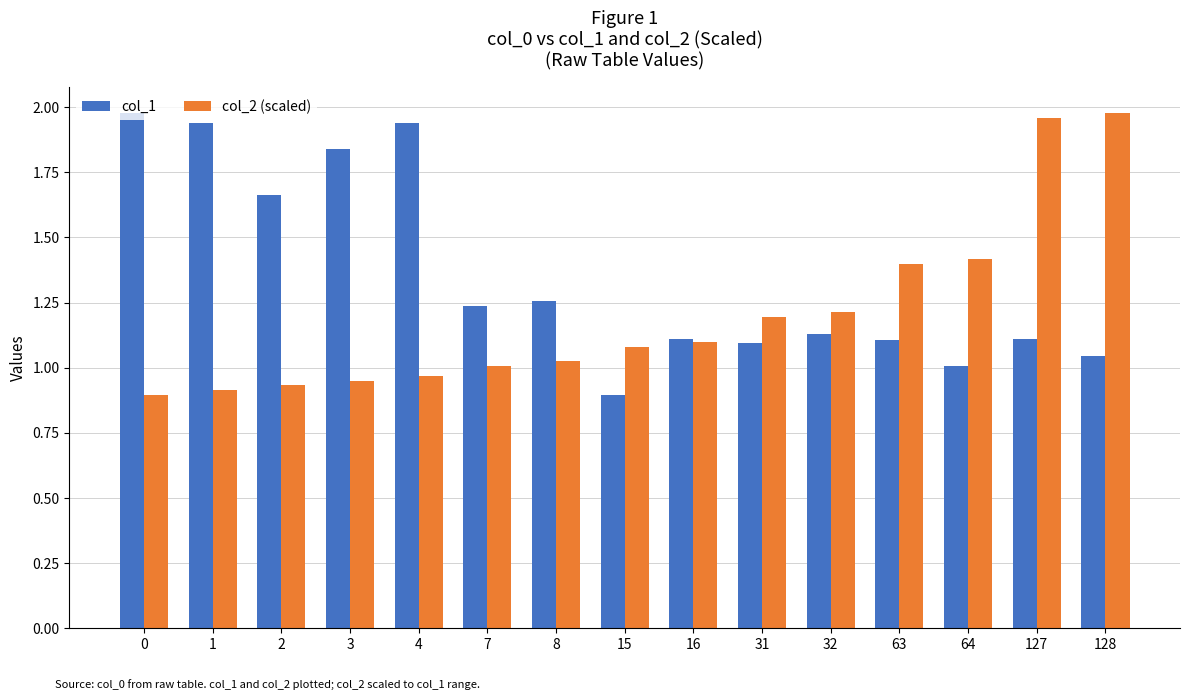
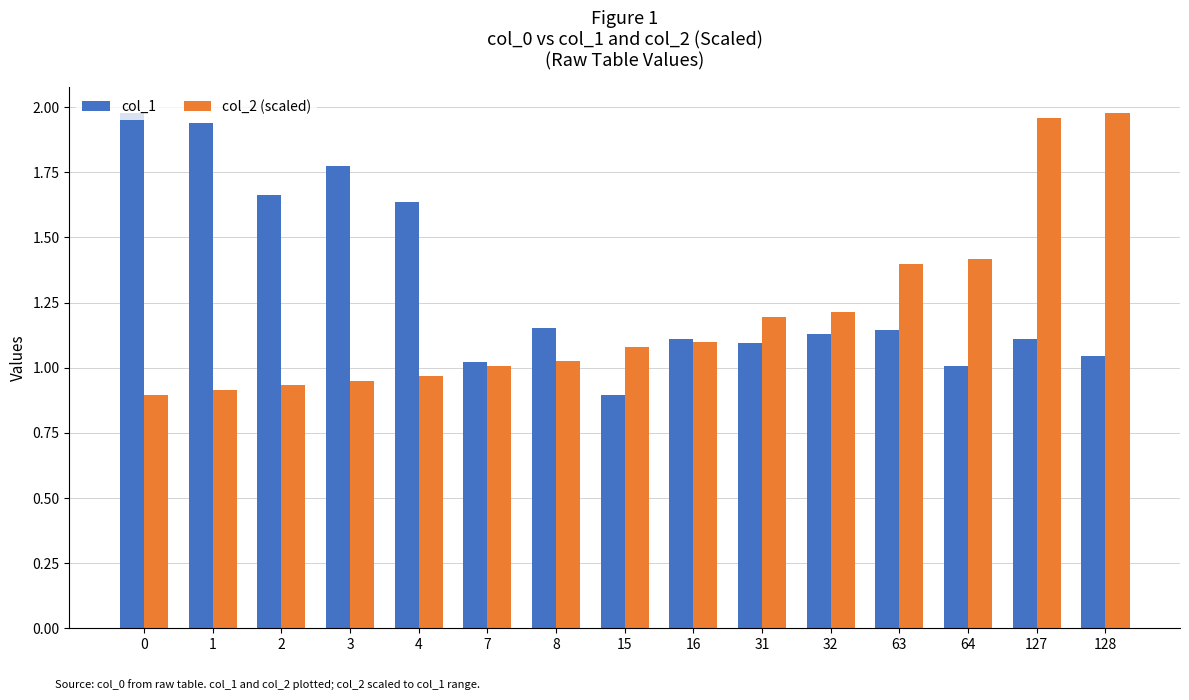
  {
    "col_1": {
      "1": 1.94,
      "2": 1.66,
-     "3": 1.84,
-     "4": 1.94,
-     "7": 1.24,
-     "8": 1.26,
+     "3": 1.78,
+     "4": 1.64,
+     "7": 1.02,
+     "8": 1.15,
      "15": 0.89,
      "16": 1.11,
      "31": 1.09,
      "32": 1.13,
-     "63": 1.11,
+     "63": 1.15,
      "64": 1.00,
      "127": 1.11,
      "128": 1.05
    },
    "col_2 (scaled)": {
      "0": 0.89,
      "1": 0.91,
      "2": 0.93,
      "3": 0.95,
      "4": 0.97,
      "7": 1.01,
      "8": 1.03,
      "15": 1.08,
      "16": 1.10,
      "31": 1.19,
      "32": 1.21,
      "63": 1.40,
      "64": 1.42,
      "127": 1.96,
      "128": 1.98
    }
  }
